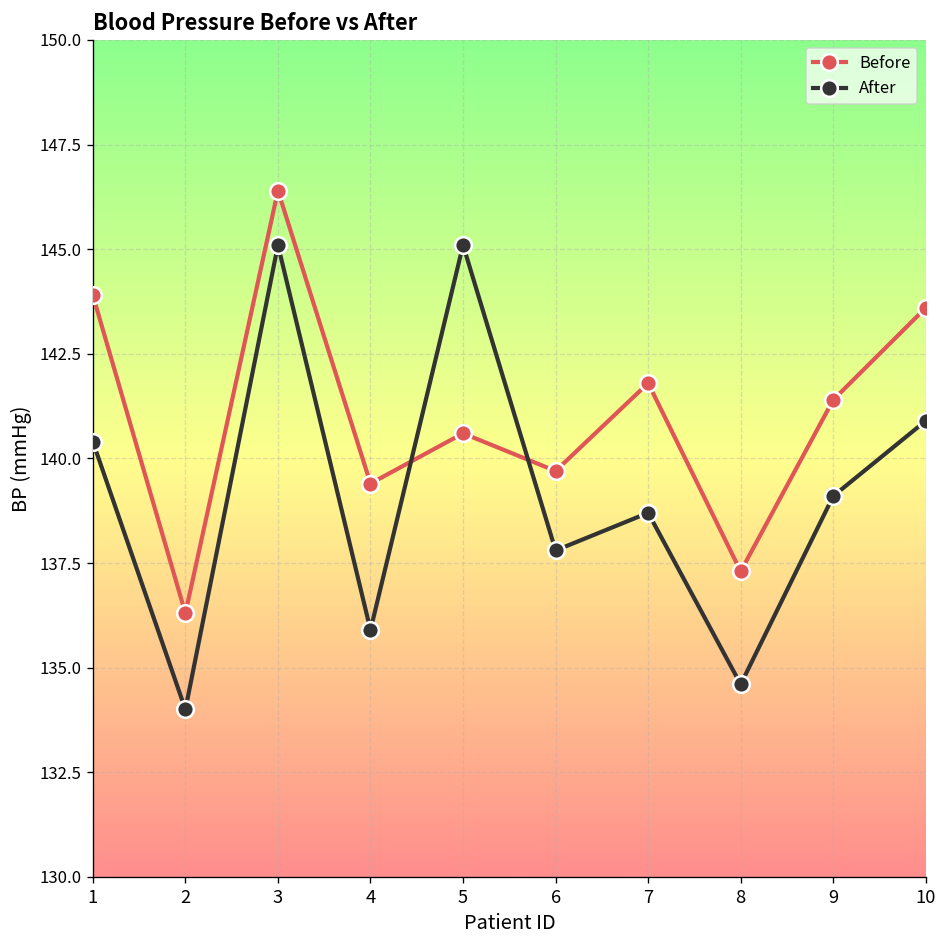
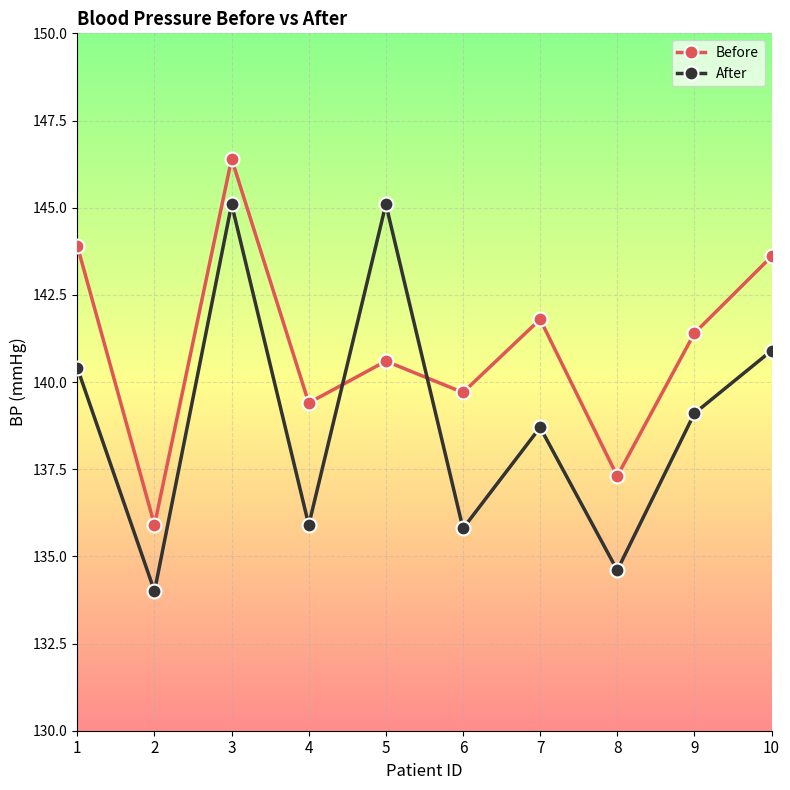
  {
    "Before": {
      "1": 143.9,
-     "2": 136.3,
+     "2": 135.9,
      "3": 146.4,
      "4": 139.4,
      "5": 140.6,
      "6": 139.7,
      "7": 141.8,
      "8": 137.3,
      "9": 141.4,
      "10": 143.6
    },
    "After": {
      "1": 140.4,
      "2": 134.0,
      "3": 145.1,
      "4": 135.9,
      "5": 145.1,
-     "6": 137.8,
+     "6": 135.8,
      "7": 138.7,
      "8": 134.6,
      "9": 139.1,
      "10": 140.9
    }
  }
